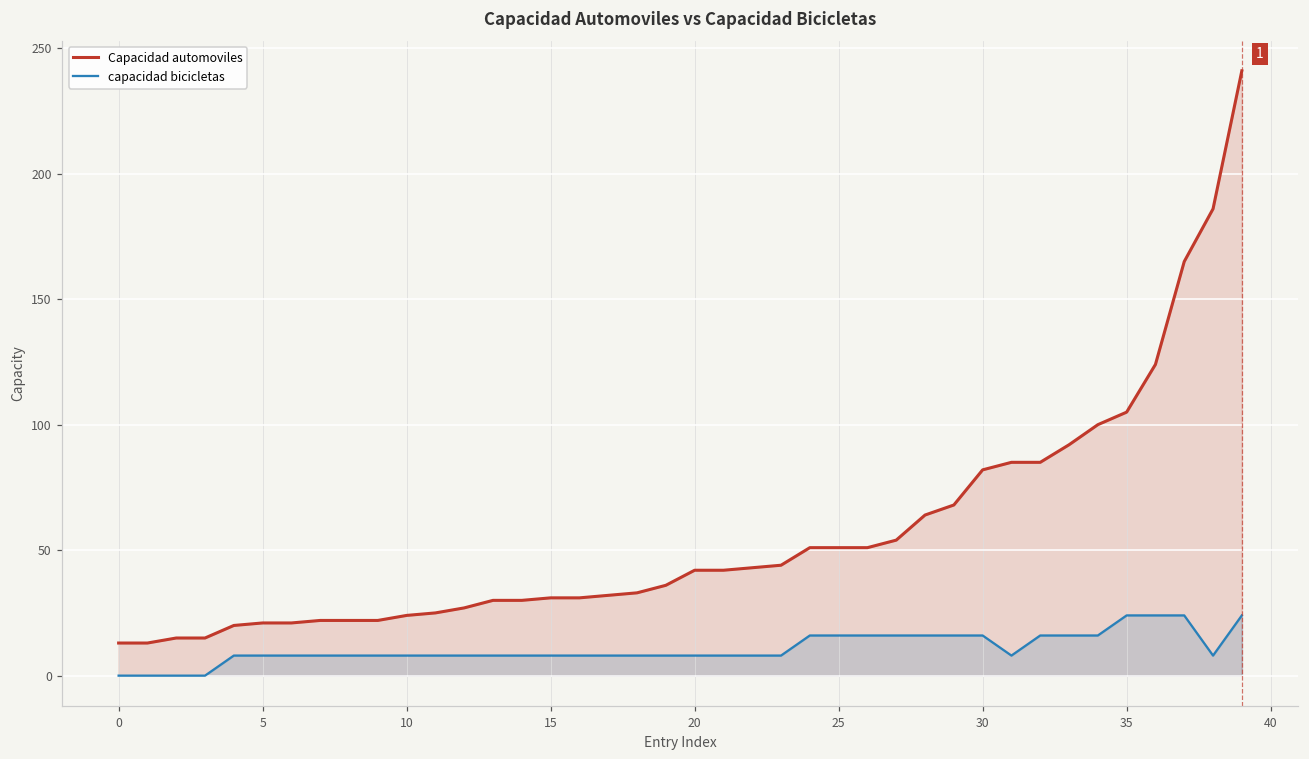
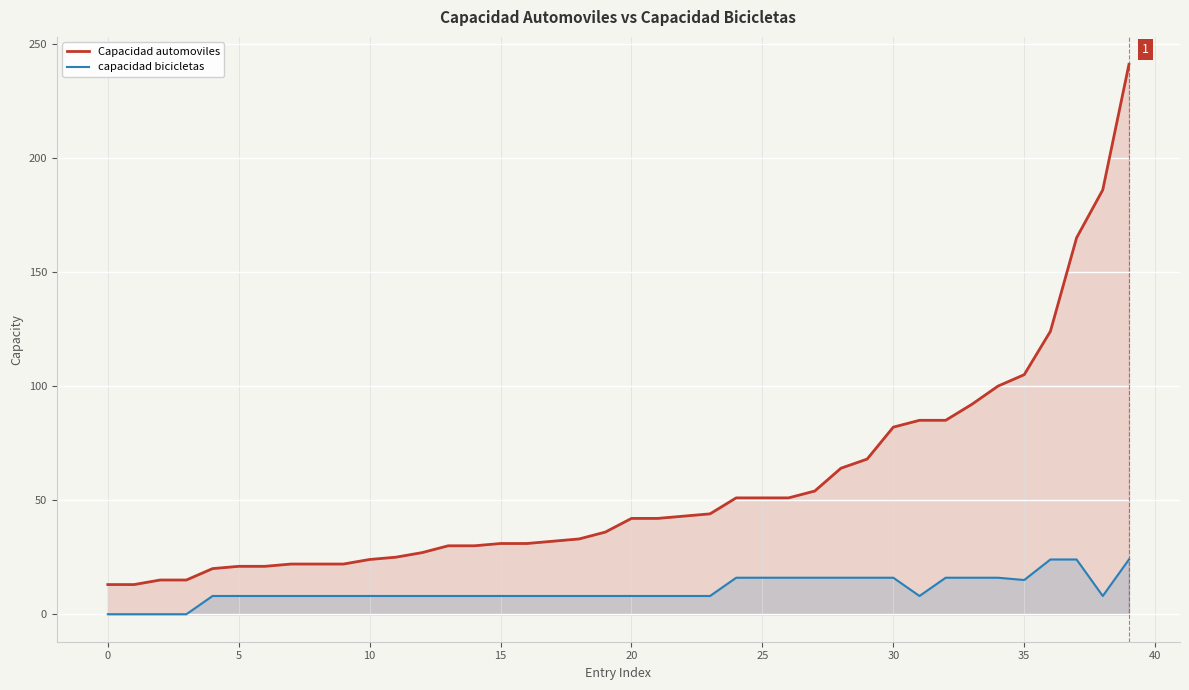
  {
    "Capacidad automoviles": {
      "0": 13,
      "5": 21,
      "10": 24,
      "15": 31,
      "20": 42,
      "25": 51,
      "30": 82,
      "35": 105
    },
    "capacidad bicicletas": {
      "0": 0,
      "5": 8,
      "10": 8,
      "15": 8,
      "20": 8,
      "25": 16,
      "30": 16,
-     "35": 24
+     "35": 15
    }
  }
